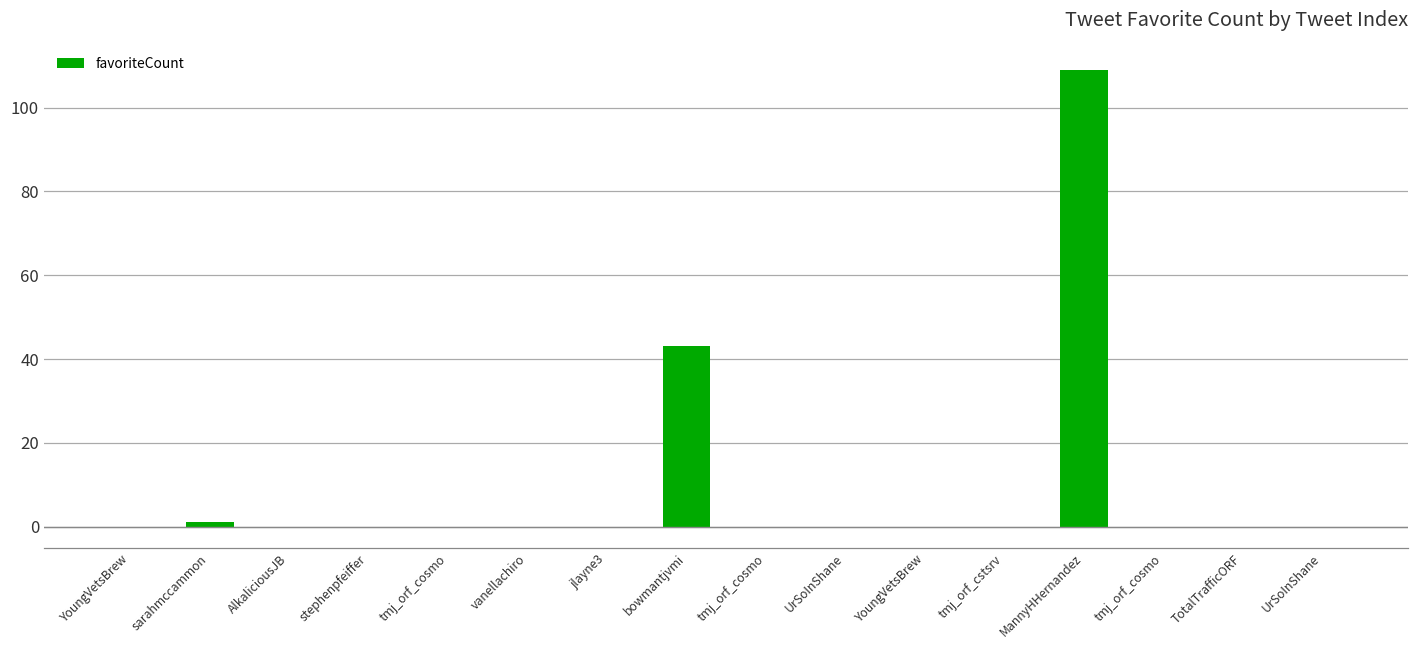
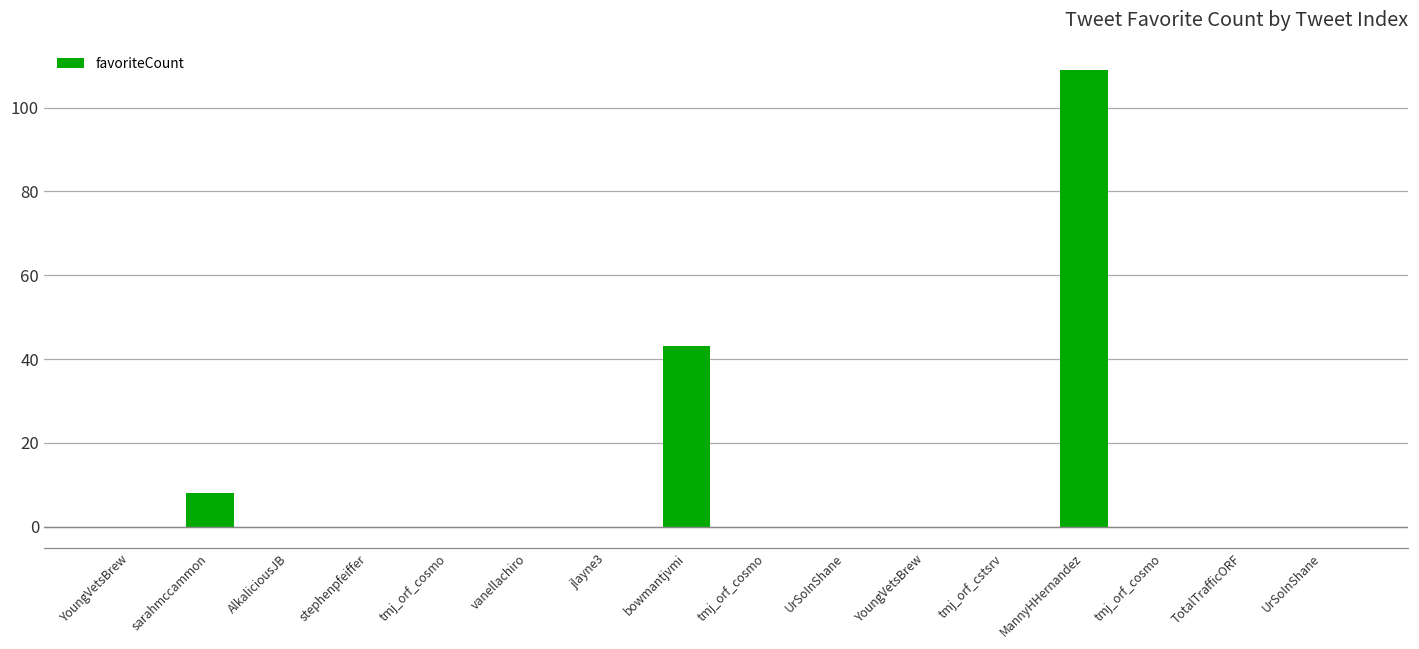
  {
-   "sarahmccammon": 1,
+   "sarahmccammon": 8,
    "AlkaliciousJB": 0,
    "stephenpfeiffer": 0,
    "vanellachiro": 0,
    "jlayne3": 0,
    "bowmantjvmi": 43,
    "tmj_orf_cstsrv": 0,
    "MannyHHernandez": 109,
    "TotalTrafficORF": 0
  }
